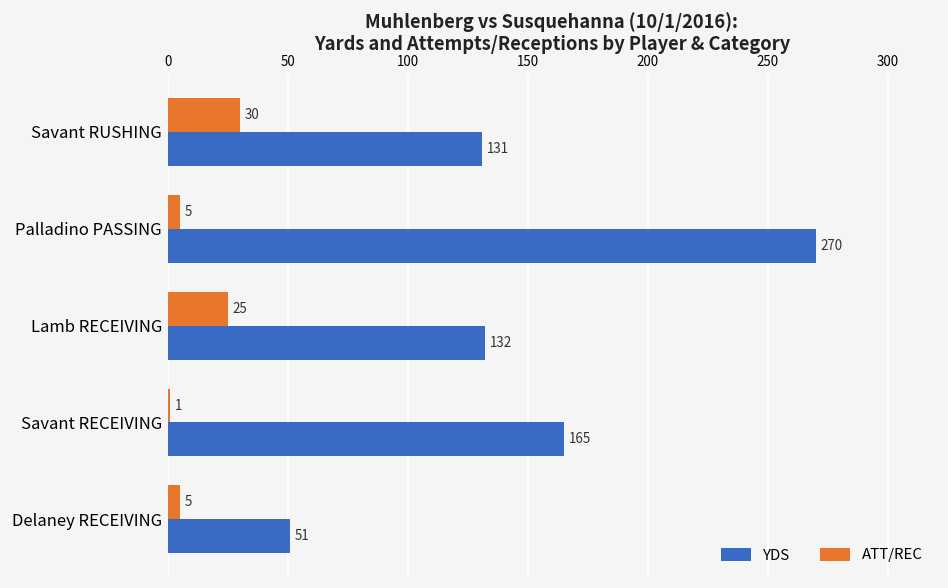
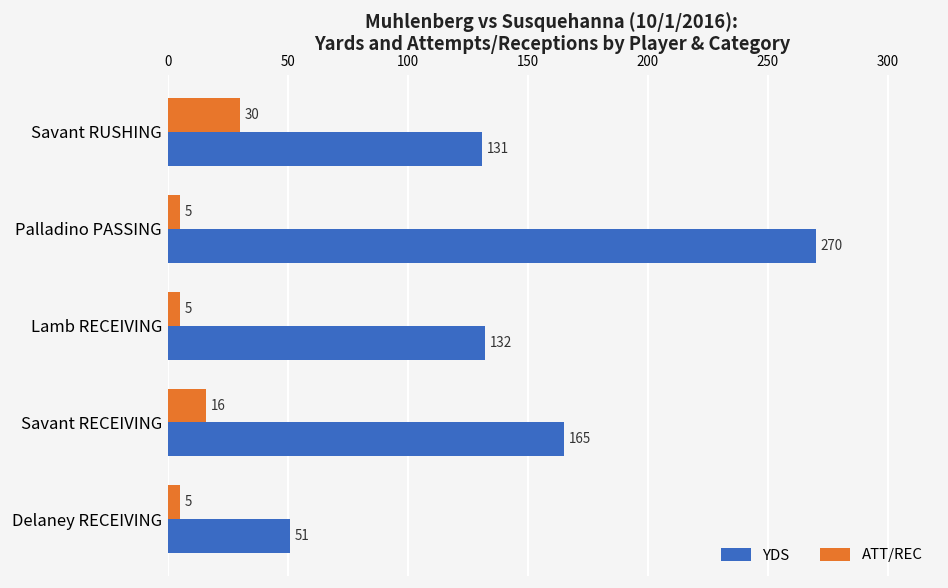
  {
    "YDS": {
      "Savant RUSHING": 131,
      "Palladino PASSING": 270,
      "Lamb RECEIVING": 132,
      "Savant RECEIVING": 165,
      "Delaney RECEIVING": 51
    },
    "ATT/REC": {
      "Savant RUSHING": 30,
      "Palladino PASSING": 5,
-     "Lamb RECEIVING": 25,
-     "Savant RECEIVING": 1,
+     "Lamb RECEIVING": 5,
+     "Savant RECEIVING": 16,
      "Delaney RECEIVING": 5
    }
  }
